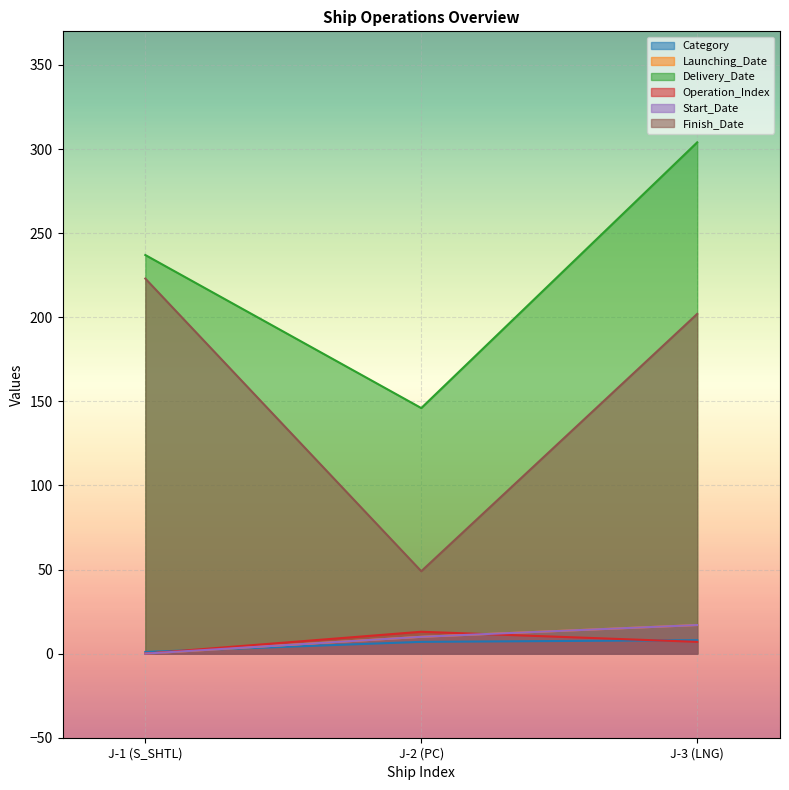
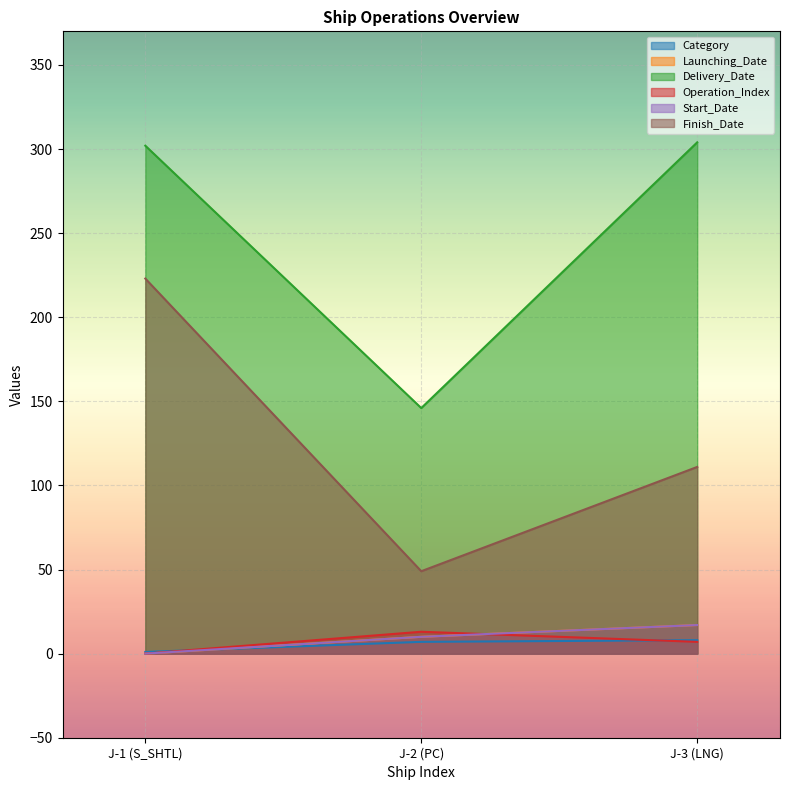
  {
    "Category": {
      "J-2 (PC)": 7
    },
    "Start_Date": {
      "J-2 (PC)": 10,
      "J-3 (LNG)": 17
    },
    "Delivery_Date": {
-     "J-1 (S_SHTL)": 237,
+     "J-1 (S_SHTL)": 302,
      "J-2 (PC)": 146,
      "J-3 (LNG)": 304
    },
    "Operation_Index": {
      "J-2 (PC)": 13
    },
    "Finish_Date": {
      "J-1 (S_SHTL)": 223,
      "J-2 (PC)": 49,
-     "J-3 (LNG)": 202
+     "J-3 (LNG)": 111
    }
  }
